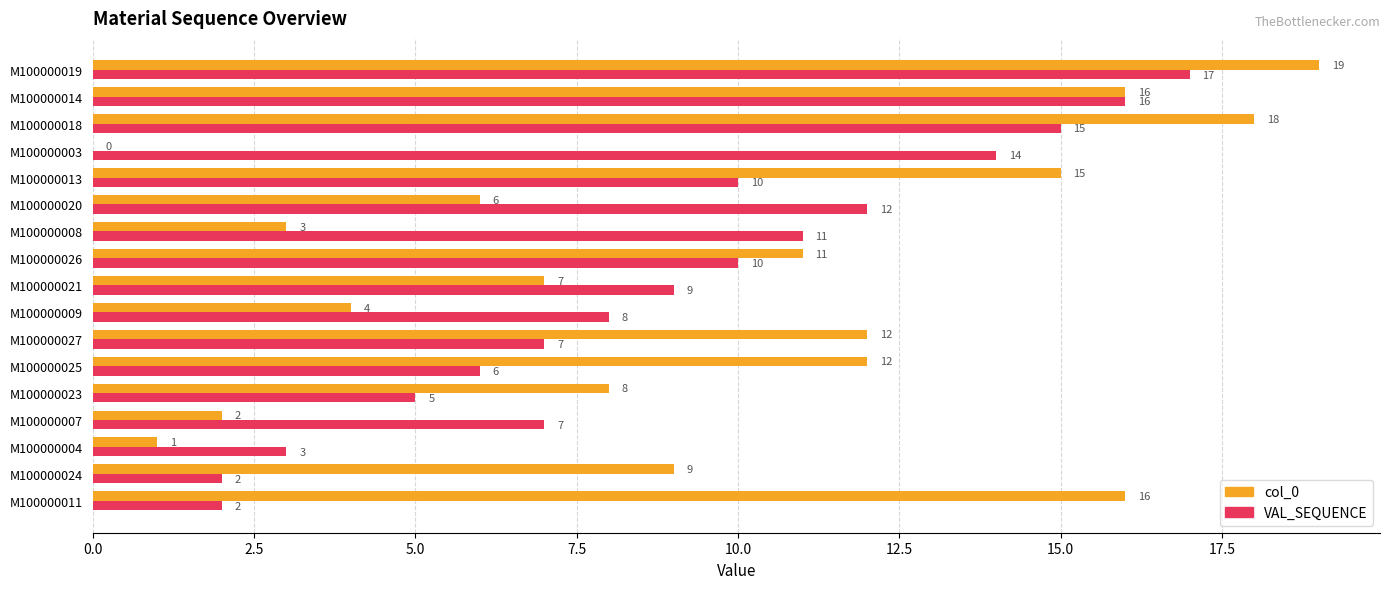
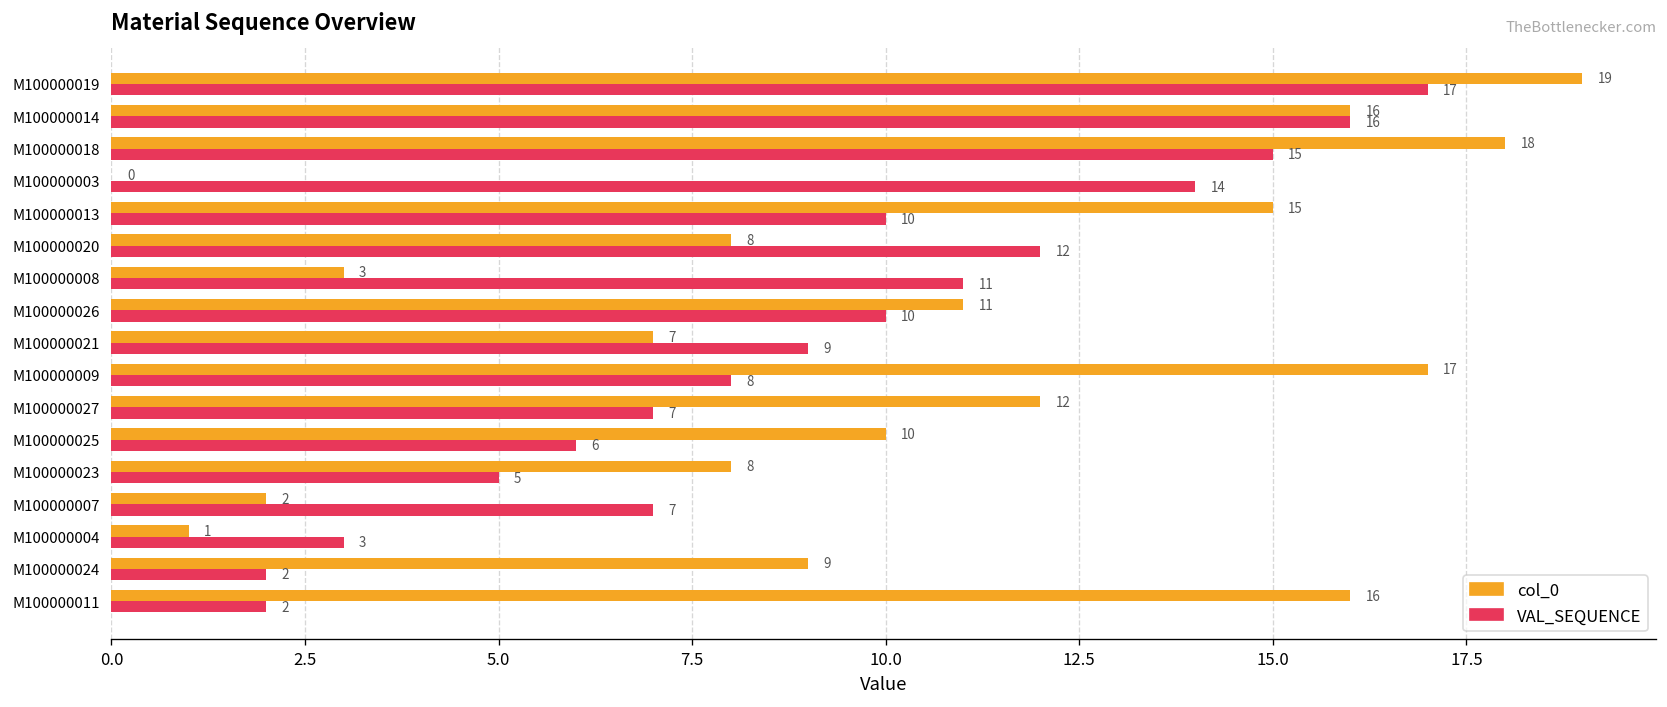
  {
    "col_0": {
      "M100000019": 19,
      "M100000014": 16,
      "M100000018": 18,
      "M100000003": 0,
      "M100000013": 15,
-     "M100000020": 6,
+     "M100000020": 8,
      "M100000008": 3,
      "M100000026": 11,
      "M100000021": 7,
-     "M100000009": 4,
+     "M100000009": 17,
      "M100000027": 12,
-     "M100000025": 12,
+     "M100000025": 10,
      "M100000023": 8,
      "M100000007": 2,
      "M100000004": 1,
      "M100000024": 9,
      "M100000011": 16
    },
    "VAL_SEQUENCE": {
      "M100000019": 17,
      "M100000014": 16,
      "M100000018": 15,
      "M100000003": 14,
      "M100000013": 10,
      "M100000020": 12,
      "M100000008": 11,
      "M100000026": 10,
      "M100000021": 9,
      "M100000009": 8,
      "M100000027": 7,
      "M100000025": 6,
      "M100000023": 5,
      "M100000007": 7,
      "M100000004": 3,
      "M100000024": 2,
      "M100000011": 2
    }
  }
